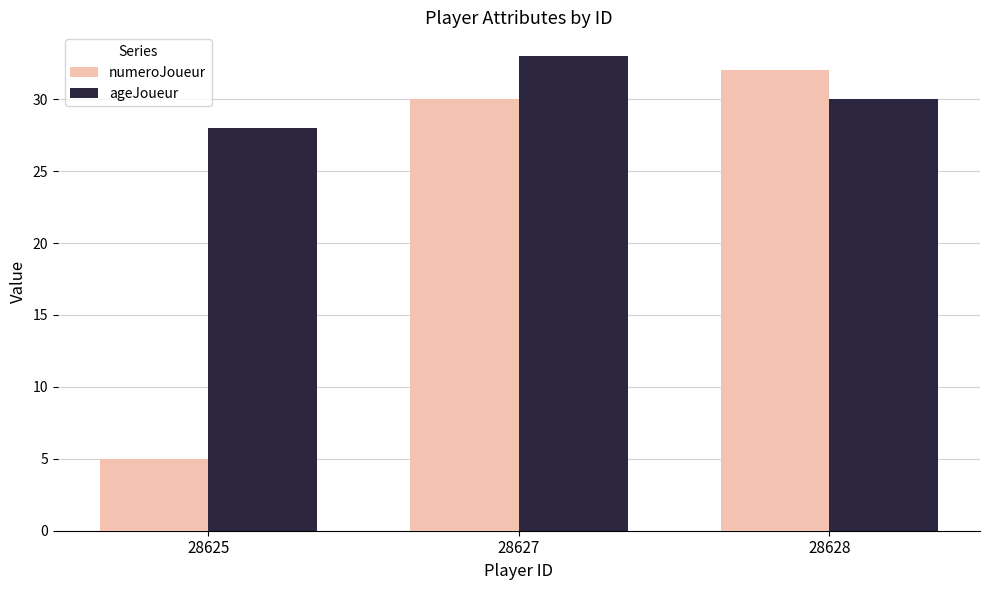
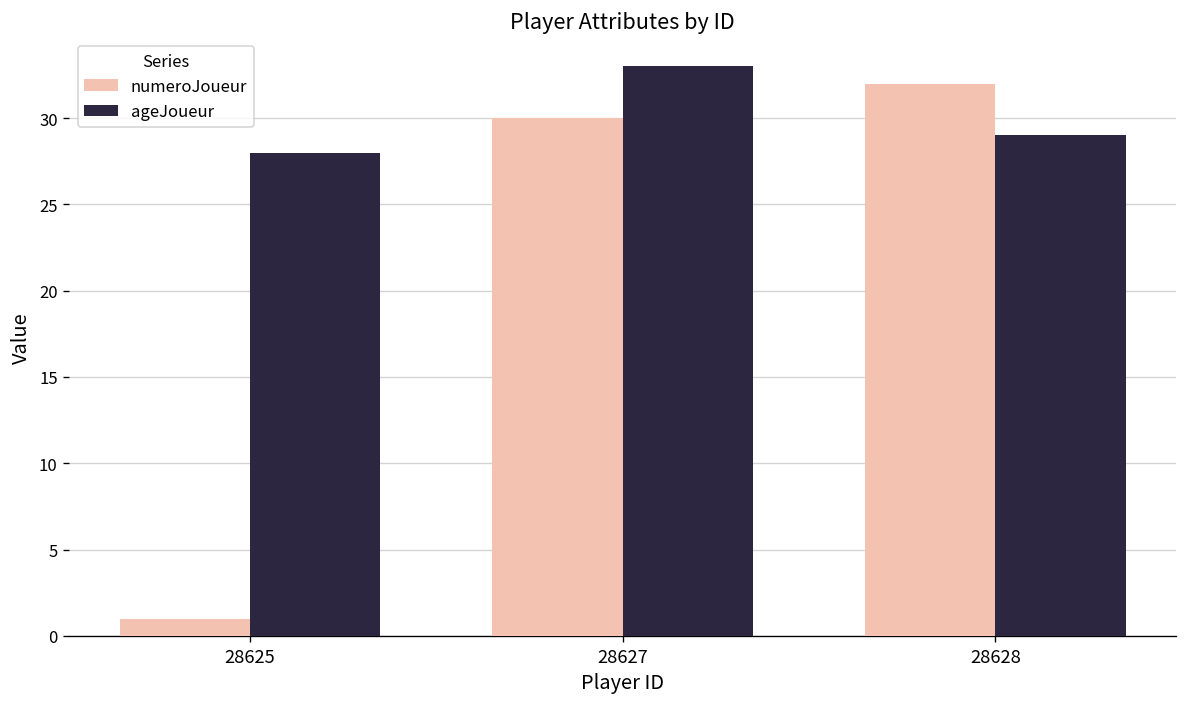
  {
    "numeroJoueur": {
-     "28625": 5,
+     "28625": 1,
      "28627": 30,
      "28628": 32
    },
    "ageJoueur": {
      "28625": 28,
      "28627": 33,
-     "28628": 30
+     "28628": 29
    }
  }
